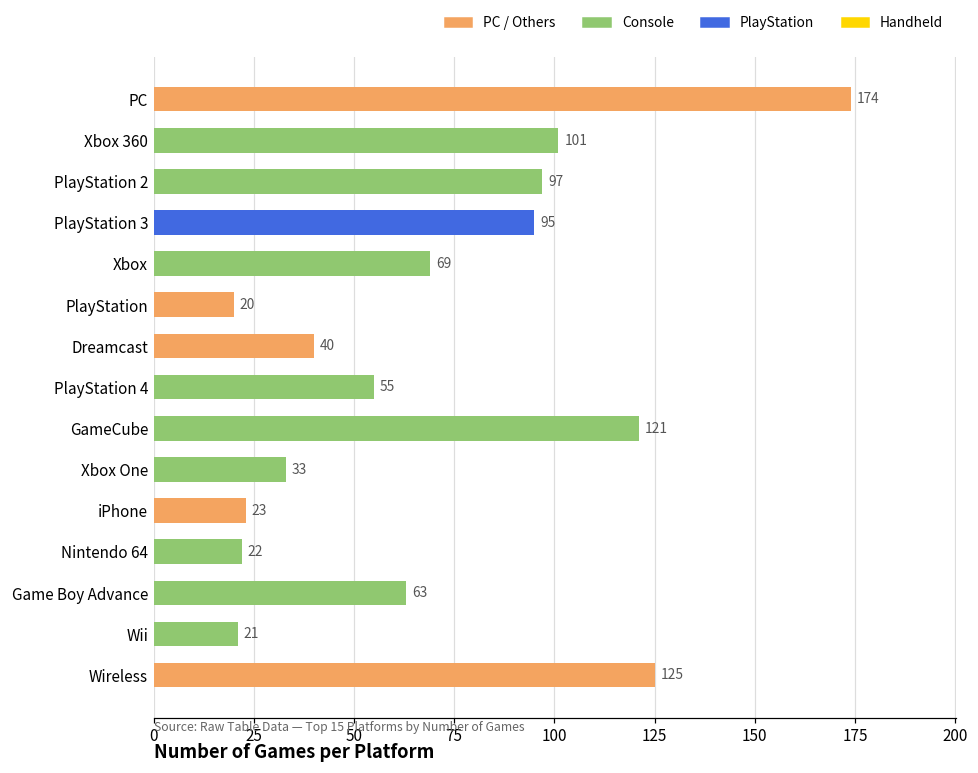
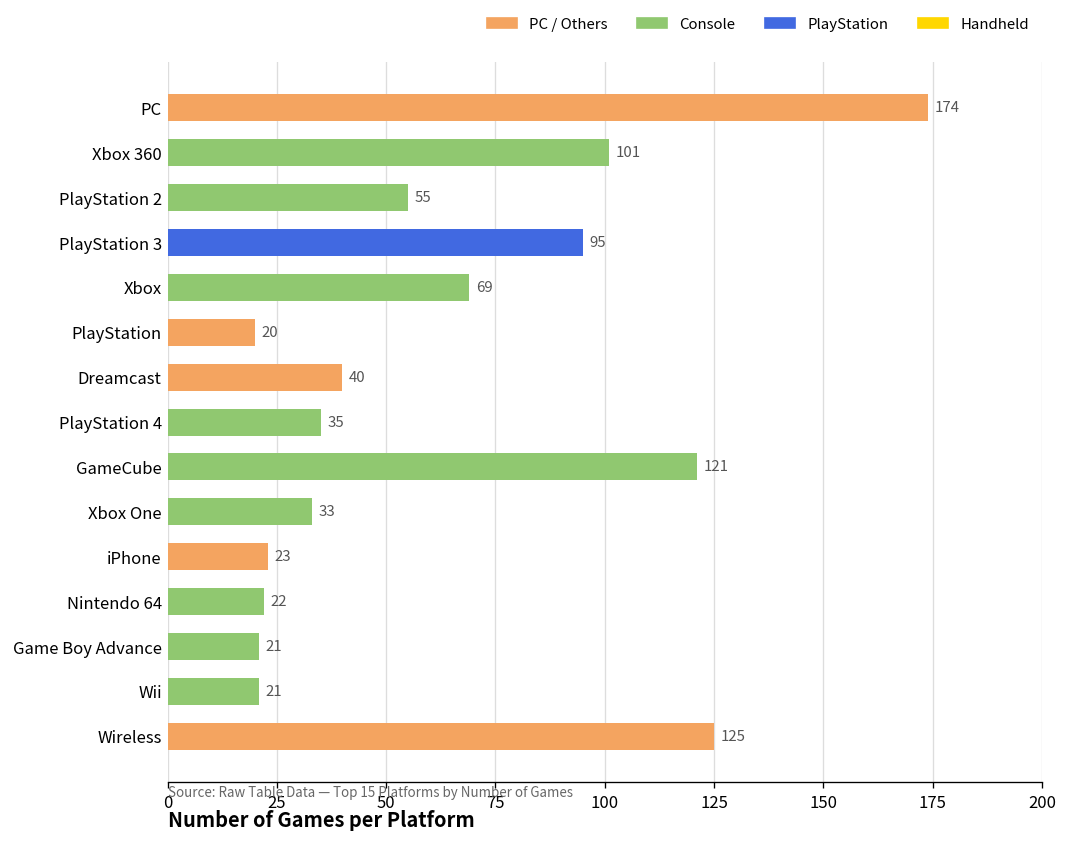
  {
    "PC": 174,
    "Xbox 360": 101,
-   "PlayStation 2": 97,
+   "PlayStation 2": 55,
    "PlayStation 3": 95,
    "Xbox": 69,
    "PlayStation": 20,
    "Dreamcast": 40,
-   "PlayStation 4": 55,
+   "PlayStation 4": 35,
    "GameCube": 121,
    "Xbox One": 33,
    "iPhone": 23,
    "Nintendo 64": 22,
-   "Game Boy Advance": 63,
+   "Game Boy Advance": 21,
    "Wii": 21,
    "Wireless": 125
  }
